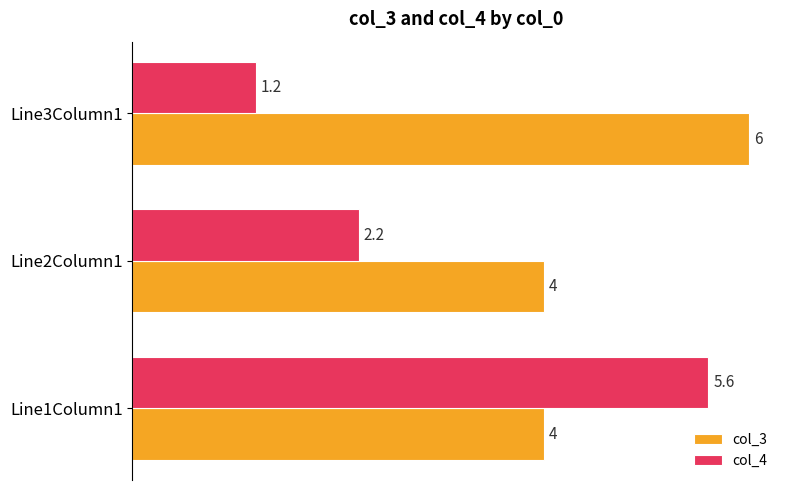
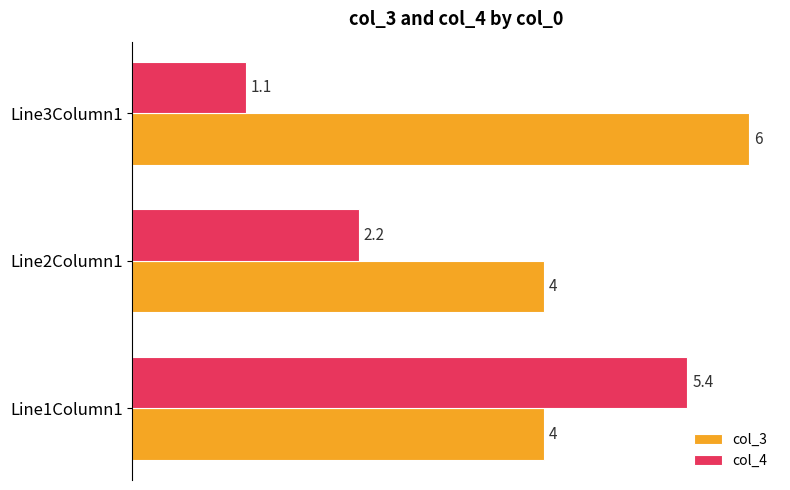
  {
    "col_3": {
      "Line3Column1": 6,
      "Line2Column1": 4,
      "Line1Column1": 4
    },
    "col_4": {
-     "Line3Column1": 1.2,
+     "Line3Column1": 1.1,
      "Line2Column1": 2.2,
-     "Line1Column1": 5.6
+     "Line1Column1": 5.4
    }
  }
